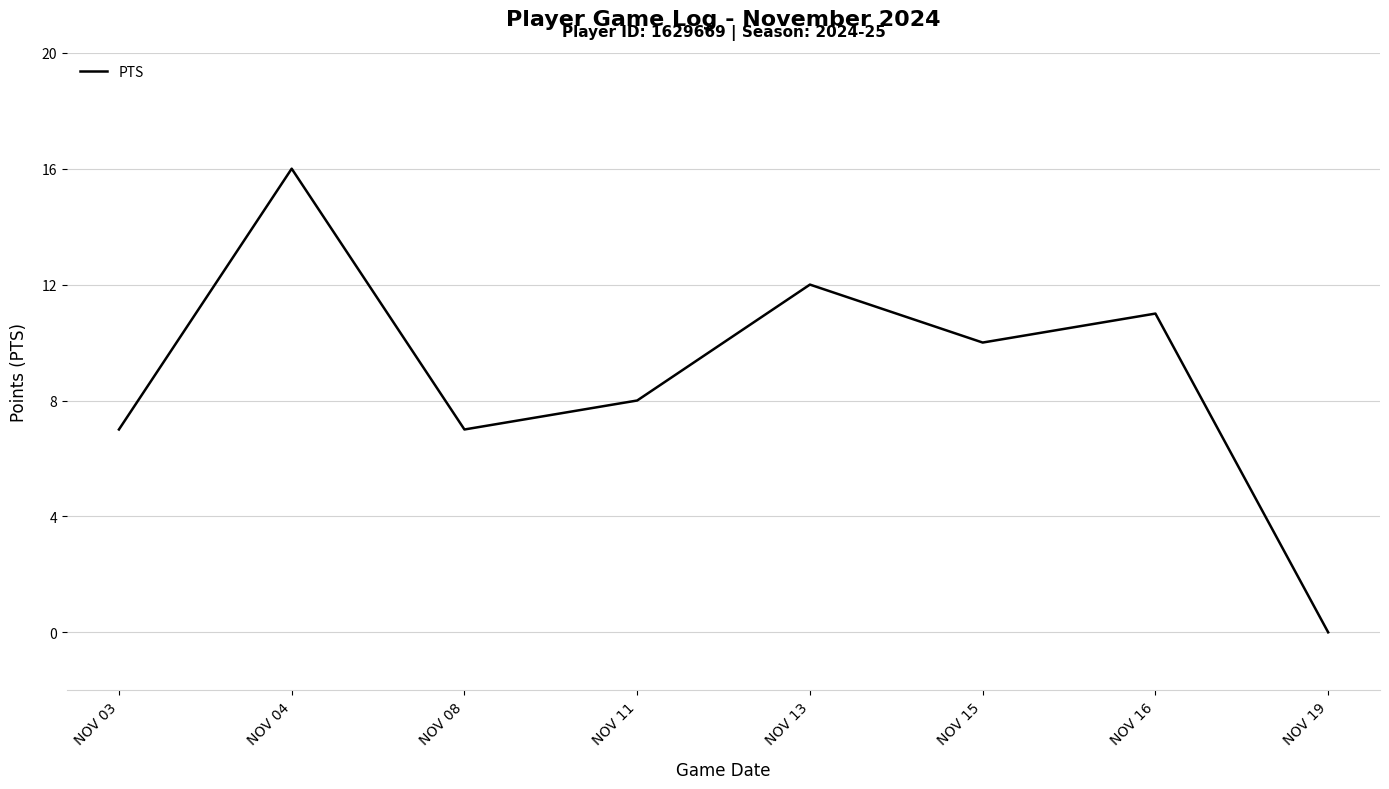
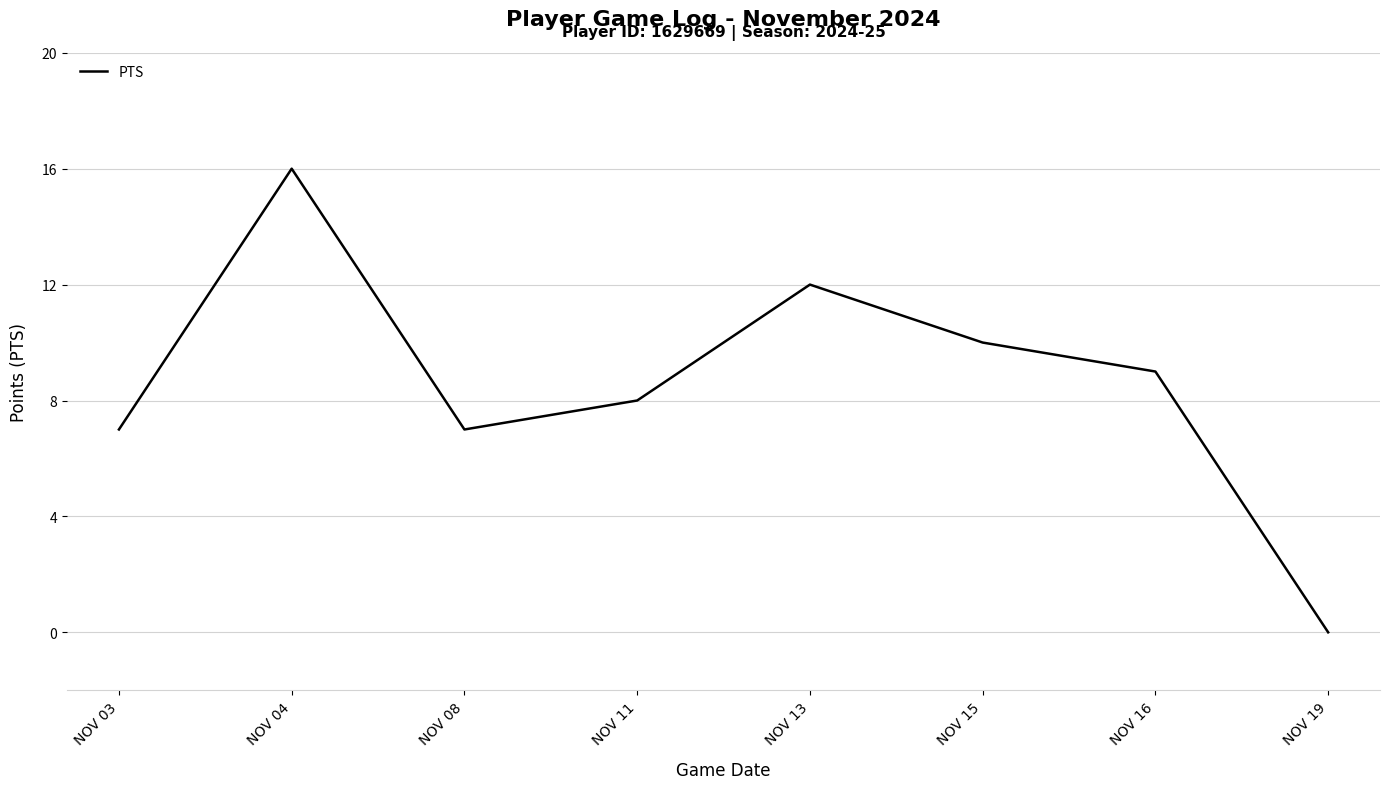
  {
    "NOV 03": 7,
    "NOV 04": 16,
    "NOV 08": 7,
    "NOV 11": 8,
    "NOV 13": 12,
    "NOV 15": 10,
-   "NOV 16": 11,
+   "NOV 16": 9,
    "NOV 19": 0
  }
